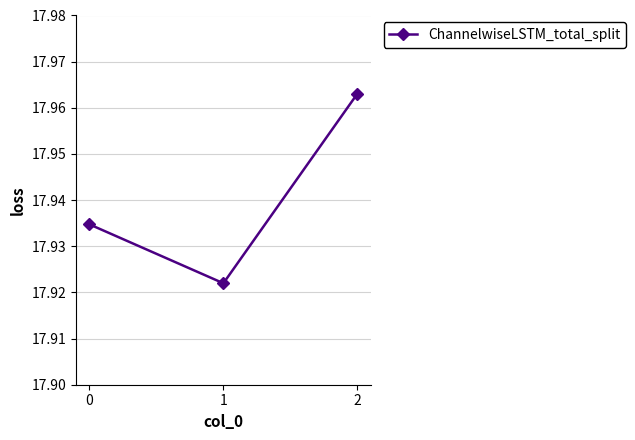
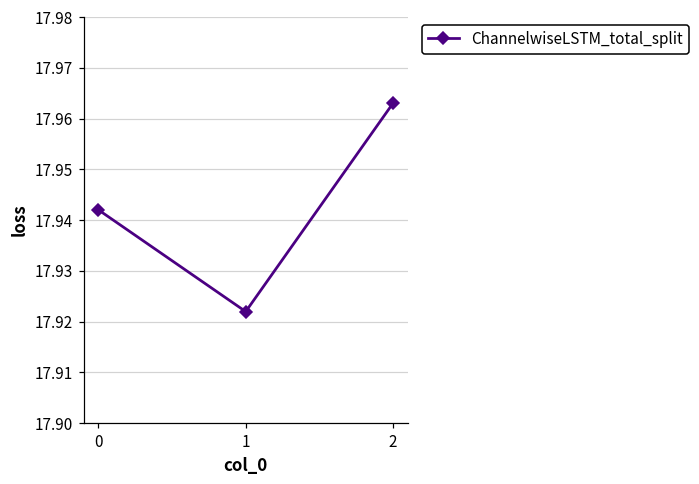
  {
-   "0": 17.935,
+   "0": 17.942,
    "1": 17.922,
    "2": 17.963
  }
